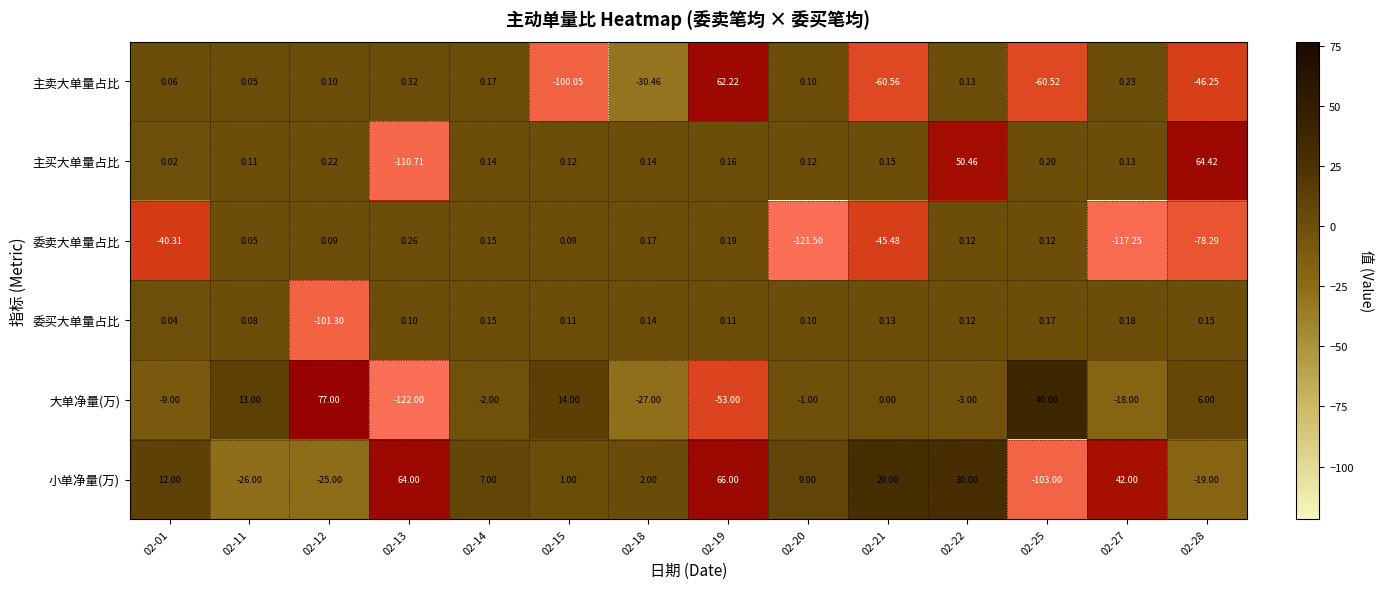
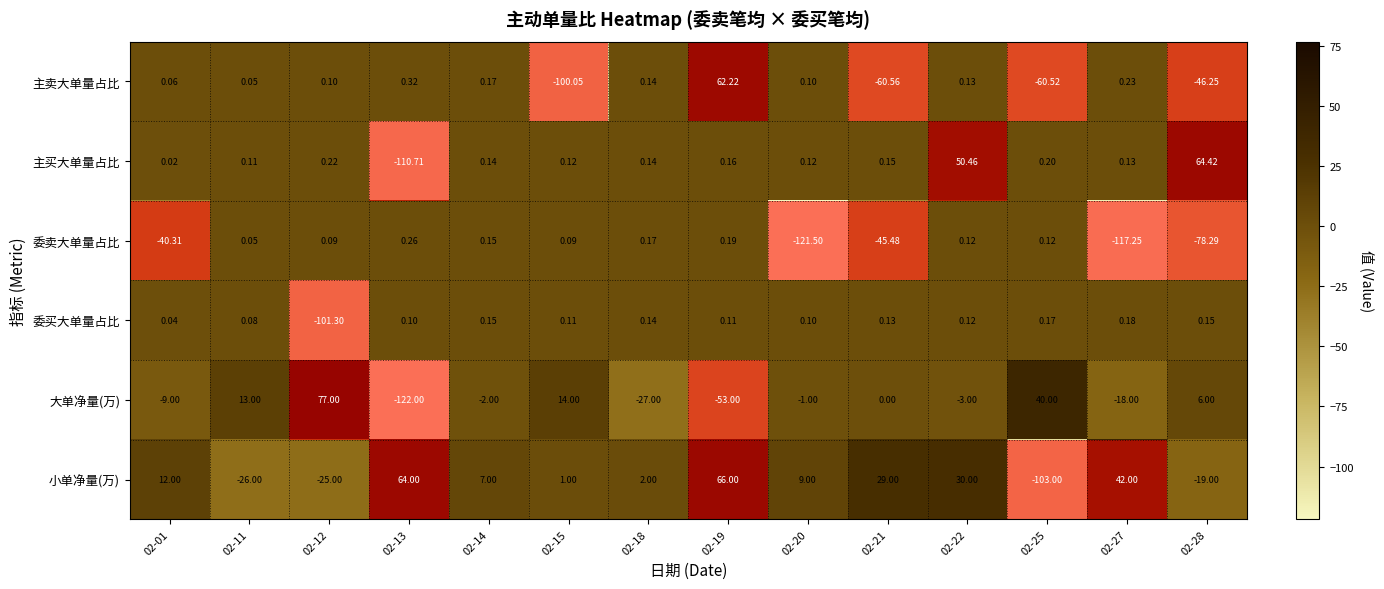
  {
    "主卖大单量占比": {
      "02-01": 0.06,
      "02-11": 0.05,
      "02-12": 0.10,
      "02-13": 0.32,
      "02-14": 0.17,
-     "02-18": -30.46,
+     "02-18": 0.14,
      "02-20": 0.10,
      "02-22": 0.13,
      "02-27": 0.23
    },
    "主买大单量占比": {
      "02-01": 0.02,
      "02-11": 0.11,
      "02-12": 0.22,
      "02-14": 0.14,
      "02-15": 0.12,
      "02-18": 0.14,
      "02-19": 0.16,
      "02-20": 0.12,
      "02-21": 0.15,
      "02-25": 0.20,
      "02-27": 0.13
    },
    "委卖大单量占比": {
      "02-11": 0.05,
      "02-12": 0.09,
      "02-13": 0.26,
      "02-14": 0.15,
      "02-15": 0.09,
      "02-18": 0.17,
      "02-19": 0.19,
      "02-22": 0.12,
      "02-25": 0.12
    },
    "委买大单量占比": {
      "02-01": 0.04,
      "02-11": 0.08,
      "02-13": 0.10,
      "02-14": 0.15,
      "02-15": 0.11,
      "02-18": 0.14,
      "02-19": 0.11,
      "02-20": 0.10,
      "02-21": 0.13,
      "02-22": 0.12,
      "02-25": 0.17,
      "02-27": 0.18,
      "02-28": 0.15
    },
    "大单净量(万)": {
      "02-01": -9.00,
      "02-11": 13.00,
      "02-14": -2.00,
      "02-15": 14.00,
      "02-18": -27.00,
      "02-20": -1.00,
      "02-21": 0.00,
      "02-22": -3.00,
      "02-25": 40.00,
      "02-27": -18.00,
      "02-28": 6.00
    },
    "小单净量(万)": {
      "02-01": 12.00,
      "02-11": -26.00,
      "02-12": -25.00,
      "02-14": 7.00,
      "02-15": 1.00,
      "02-18": 2.00,
      "02-20": 9.00,
      "02-21": 29.00,
      "02-22": 30.00,
      "02-28": -19.00
    }
  }
